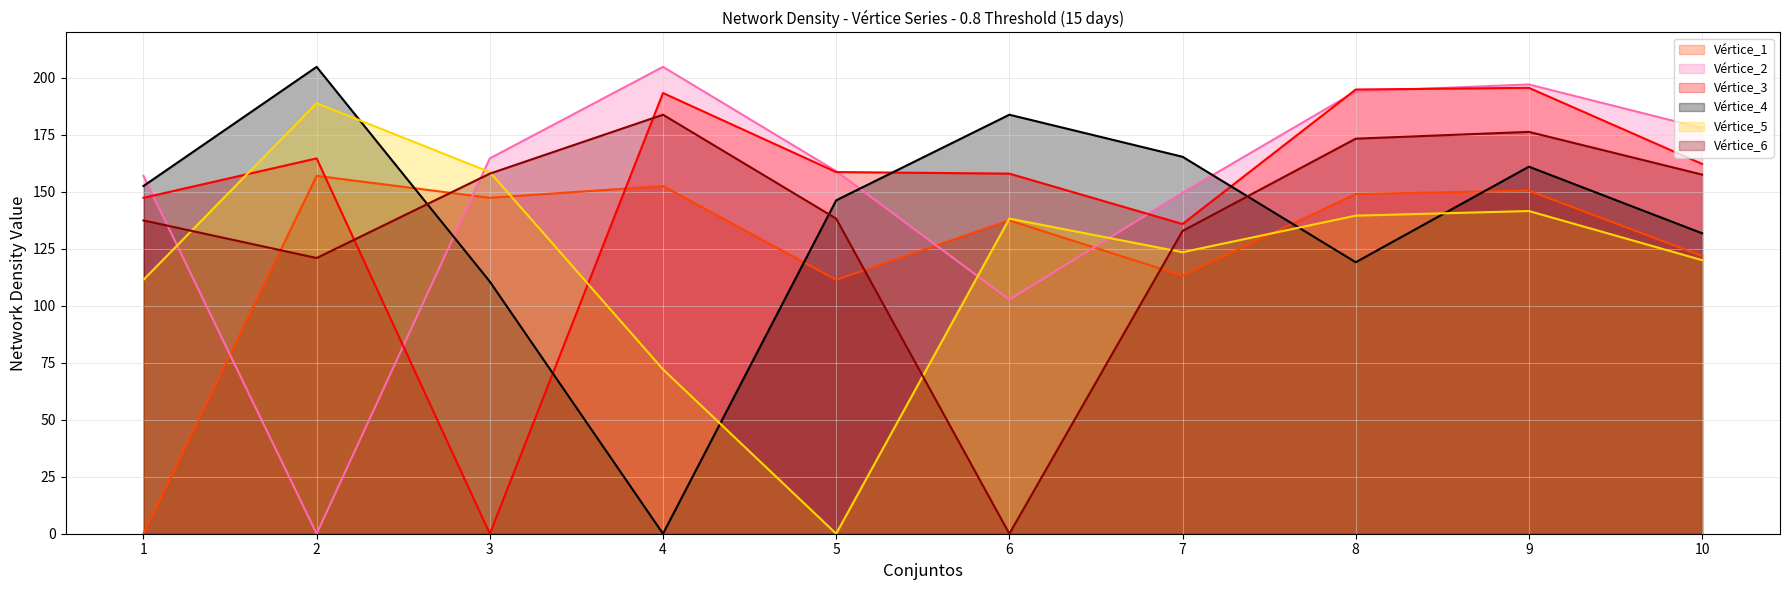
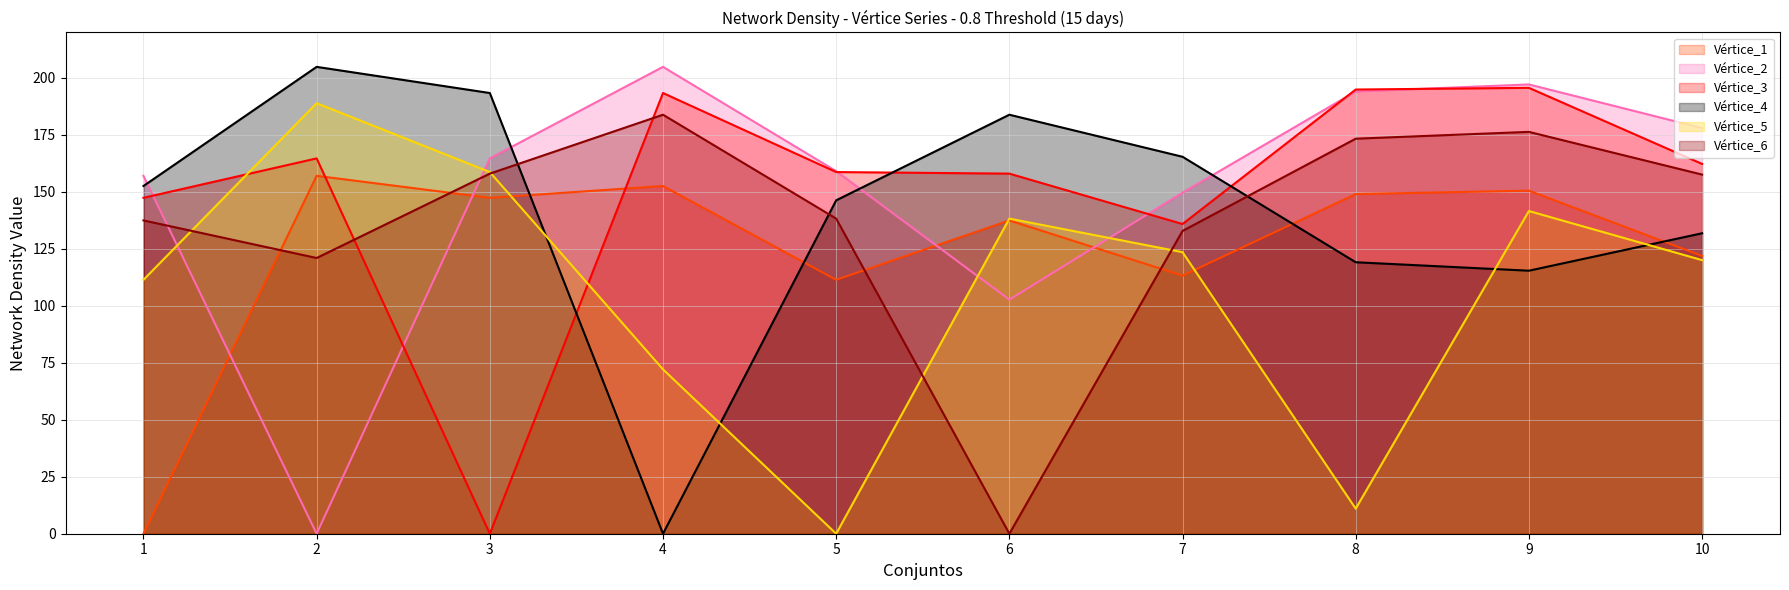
  {
    "Vértice_2": {
      "1": 157,
      "2": 0,
      "3": 165,
      "4": 205,
      "6": 103,
      "7": 150,
      "9": 197
    },
    "Vértice_4": {
      "1": 153,
      "2": 205,
-     "3": 111,
+     "3": 193,
      "4": 0,
      "5": 146,
      "6": 184,
      "7": 165,
      "8": 119,
-     "9": 161,
+     "9": 115,
      "10": 132
    },
    "Vértice_5": {
      "1": 111,
      "2": 189,
      "4": 72,
      "5": 0,
      "7": 124,
-     "8": 140,
+     "8": 11,
      "9": 142,
      "10": 120
    }
  }
